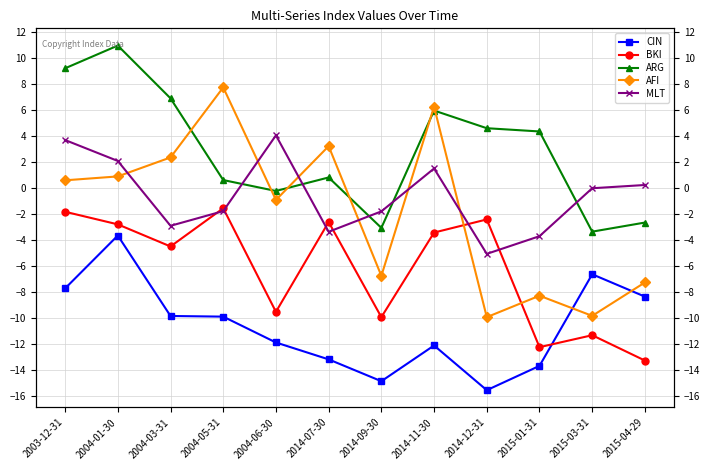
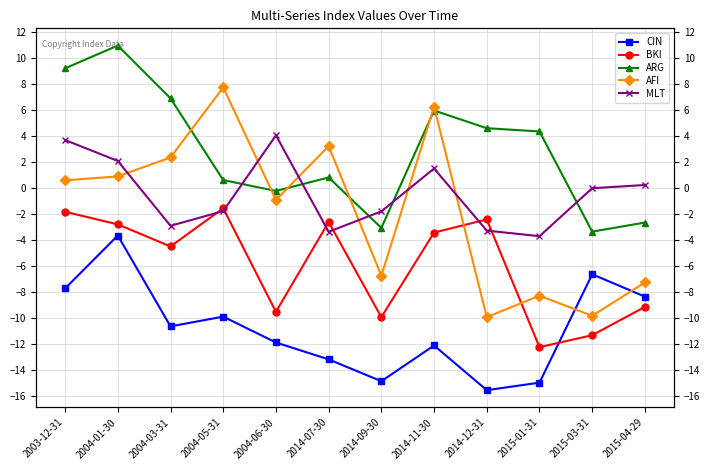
  {
    "CIN": {
      "2003-12-31": -7.7,
      "2004-01-30": -3.6,
-     "2004-03-31": -9.8,
+     "2004-03-31": -10.6,
      "2004-05-31": -9.9,
      "2004-06-30": -11.9,
      "2014-07-30": -13.2,
      "2014-09-30": -14.9,
      "2014-11-30": -12.1,
      "2014-12-31": -15.5,
-     "2015-01-31": -13.7,
+     "2015-01-31": -15.0,
      "2015-03-31": -6.6,
      "2015-04-29": -8.3
    },
    "BKI": {
      "2003-12-31": -1.8,
      "2004-01-30": -2.8,
      "2004-03-31": -4.5,
      "2004-05-31": -1.5,
      "2004-06-30": -9.5,
      "2014-07-30": -2.6,
      "2014-09-30": -9.9,
      "2014-11-30": -3.4,
      "2014-12-31": -2.4,
      "2015-01-31": -12.2,
      "2015-03-31": -11.3,
-     "2015-04-29": -13.3
+     "2015-04-29": -9.1
    },
    "ARG": {
      "2003-12-31": 9.2,
      "2004-01-30": 11.0,
      "2004-03-31": 6.9,
      "2004-05-31": 0.6,
      "2004-06-30": -0.2,
      "2014-07-30": 0.8,
      "2014-09-30": -3.1,
      "2014-11-30": 6.0,
      "2014-12-31": 4.6,
      "2015-01-31": 4.4,
      "2015-03-31": -3.3,
      "2015-04-29": -2.6
    },
    "AFI": {
      "2003-12-31": 0.6,
      "2004-01-30": 0.9,
      "2004-03-31": 2.4,
      "2004-05-31": 7.8,
      "2004-06-30": -0.9,
      "2014-07-30": 3.2,
      "2014-09-30": -6.7,
      "2014-11-30": 6.3,
      "2014-12-31": -9.9,
      "2015-01-31": -8.3,
      "2015-03-31": -9.8,
      "2015-04-29": -7.3
    },
    "MLT": {
      "2003-12-31": 3.7,
      "2004-01-30": 2.1,
      "2004-03-31": -2.9,
      "2004-05-31": -1.8,
      "2004-06-30": 4.1,
      "2014-07-30": -3.4,
      "2014-09-30": -1.8,
      "2014-11-30": 1.5,
-     "2014-12-31": -5.1,
+     "2014-12-31": -3.3,
      "2015-01-31": -3.7,
      "2015-03-31": 0.0,
      "2015-04-29": 0.3
    }
  }
